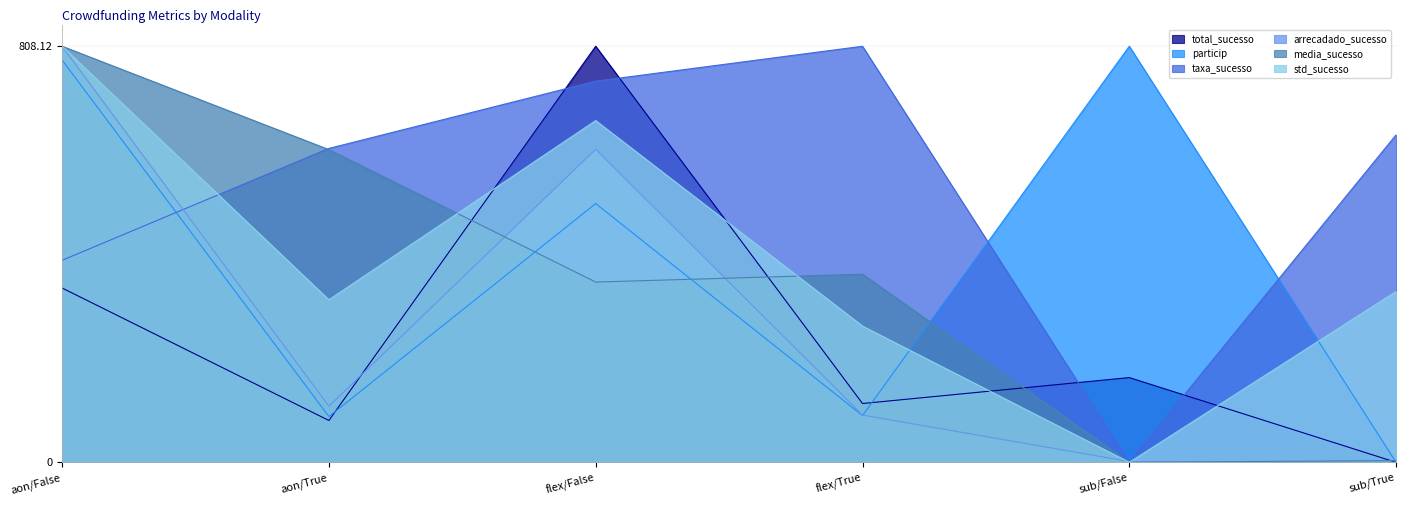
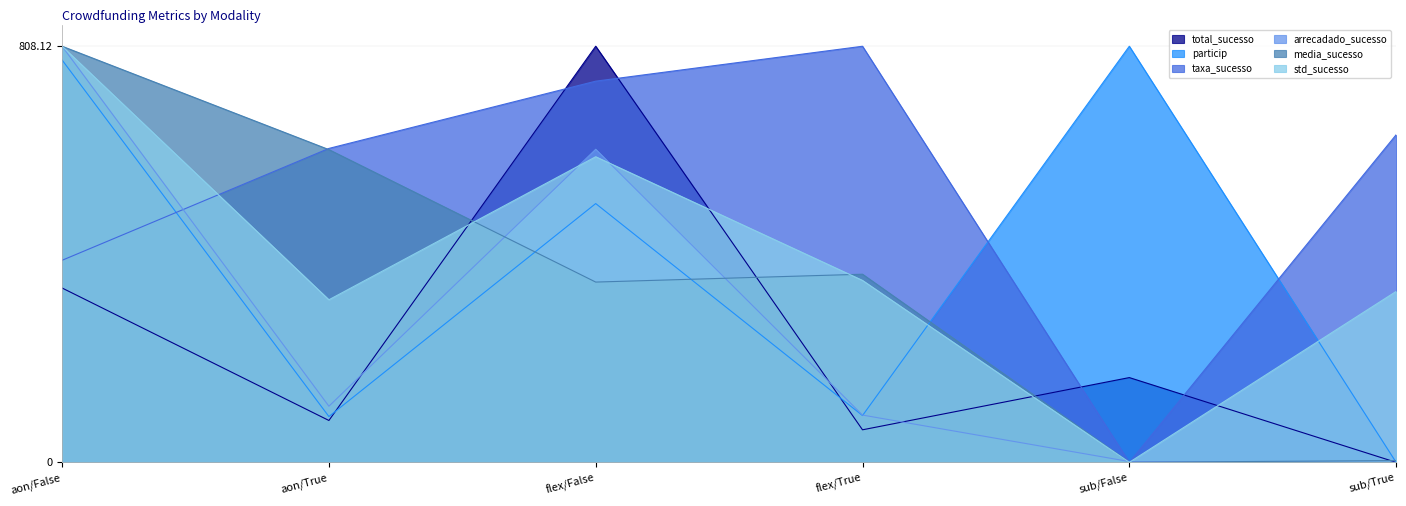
  {
    "total_sucesso": {
      "aon/False": 340,
      "aon/True": 80,
      "flex/False": 810,
-     "flex/True": 110,
+     "flex/True": 60,
      "sub/False": 160
    },
    "particip": {
      "aon/False": 780,
      "aon/True": 90,
      "flex/False": 500,
      "sub/False": 810
    },
    "std_sucesso": {
      "aon/True": 320,
-     "flex/False": 660,
-     "flex/True": 260,
+     "flex/False": 590,
+     "flex/True": 350,
      "sub/True": 330
    }
  }
